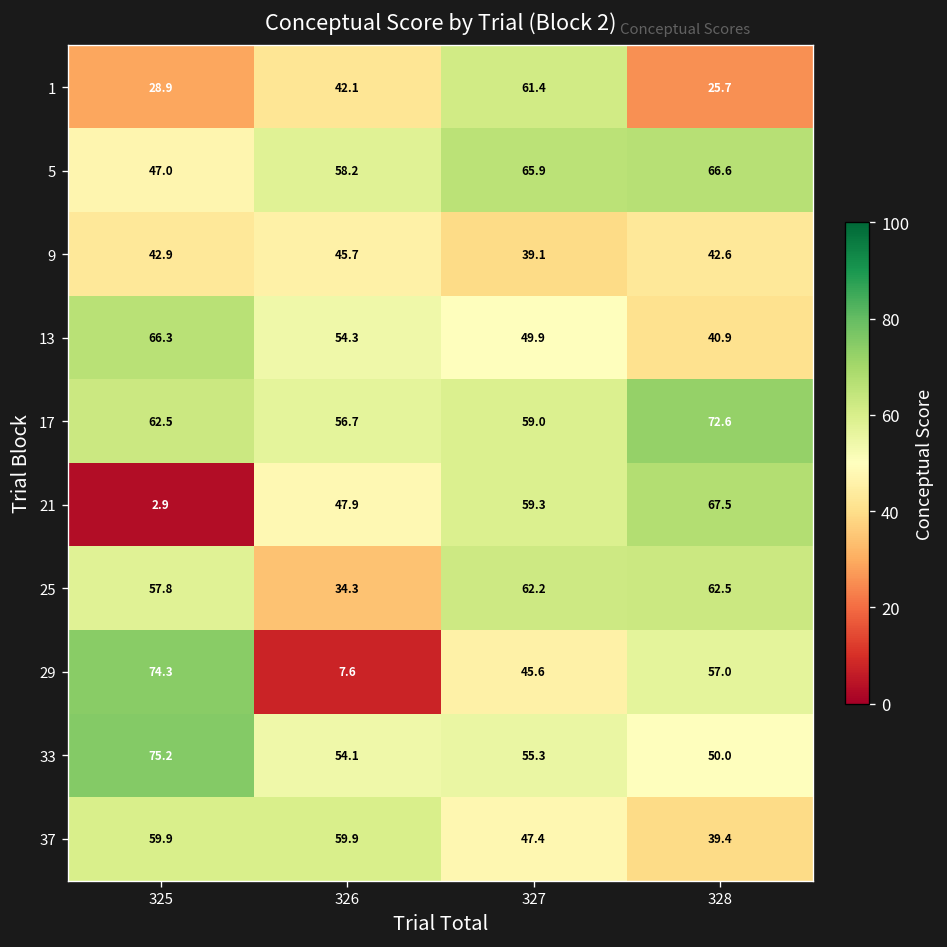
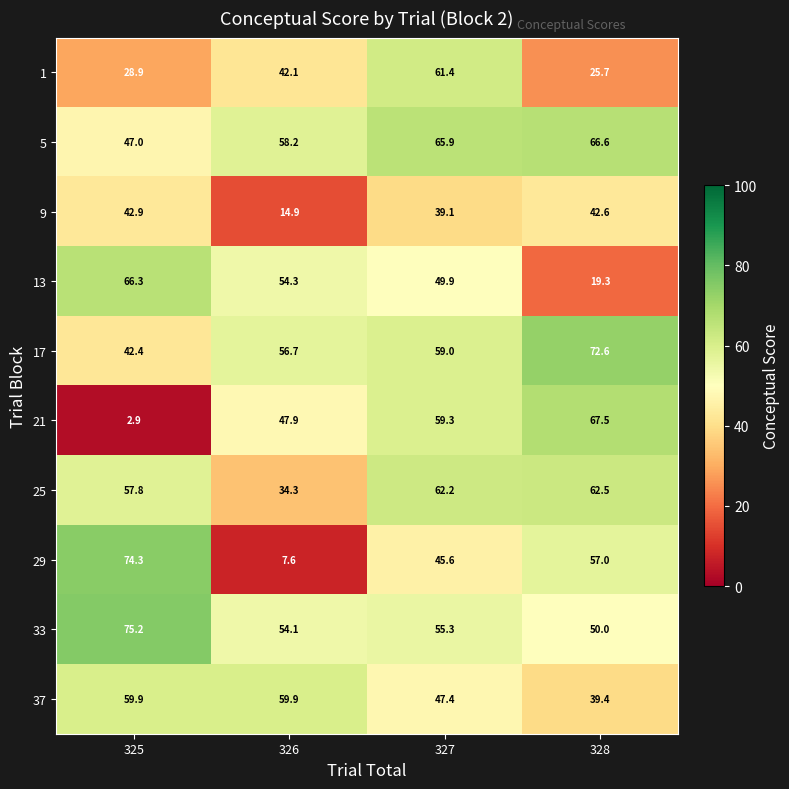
  {
    "1": {
      "325": 28.9,
      "326": 42.1,
      "327": 61.4,
      "328": 25.7
    },
    "5": {
      "325": 47.0,
      "326": 58.2,
      "327": 65.9,
      "328": 66.6
    },
    "9": {
      "325": 42.9,
-     "326": 45.7,
+     "326": 14.9,
      "327": 39.1,
      "328": 42.6
    },
    "13": {
      "325": 66.3,
      "326": 54.3,
      "327": 49.9,
-     "328": 40.9
+     "328": 19.3
    },
    "17": {
-     "325": 62.5,
+     "325": 42.4,
      "326": 56.7,
      "327": 59.0,
      "328": 72.6
    },
    "21": {
      "325": 2.9,
      "326": 47.9,
      "327": 59.3,
      "328": 67.5
    },
    "25": {
      "325": 57.8,
      "326": 34.3,
      "327": 62.2,
      "328": 62.5
    },
    "29": {
      "325": 74.3,
      "326": 7.6,
      "327": 45.6,
      "328": 57.0
    },
    "33": {
      "325": 75.2,
      "326": 54.1,
      "327": 55.3,
      "328": 50.0
    },
    "37": {
      "325": 59.9,
      "326": 59.9,
      "327": 47.4,
      "328": 39.4
    }
  }
